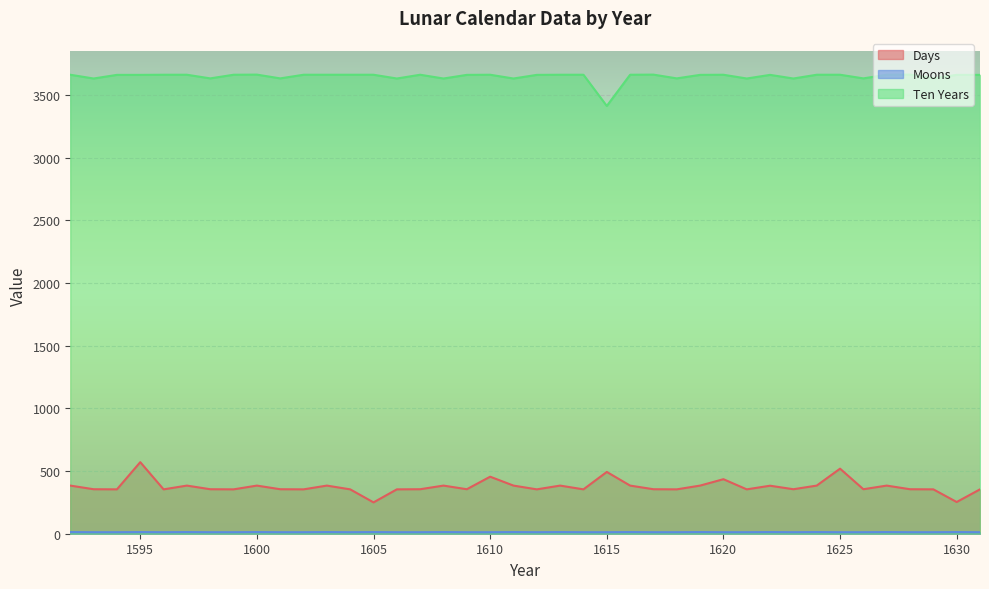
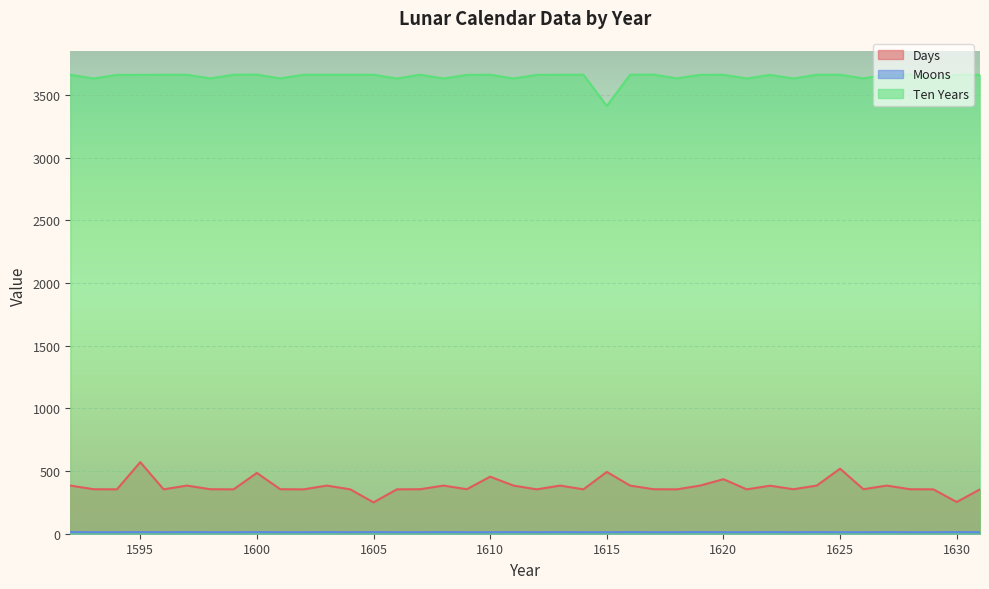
  {
    "Days": {
      "1595": 570,
-     "1600": 380,
+     "1600": 490,
      "1605": 250,
      "1610": 460,
      "1615": 490,
      "1620": 440,
      "1625": 520,
      "1630": 250
    },
    "Moons": {
      "1595": 10,
      "1600": 10,
      "1605": 10,
      "1610": 10,
      "1615": 10,
      "1620": 10,
      "1625": 10,
      "1630": 10
    },
    "Ten Years": {
      "1595": 3660,
      "1600": 3660,
      "1605": 3660,
      "1610": 3660,
      "1615": 3410,
      "1620": 3660,
      "1625": 3660
    }
  }
